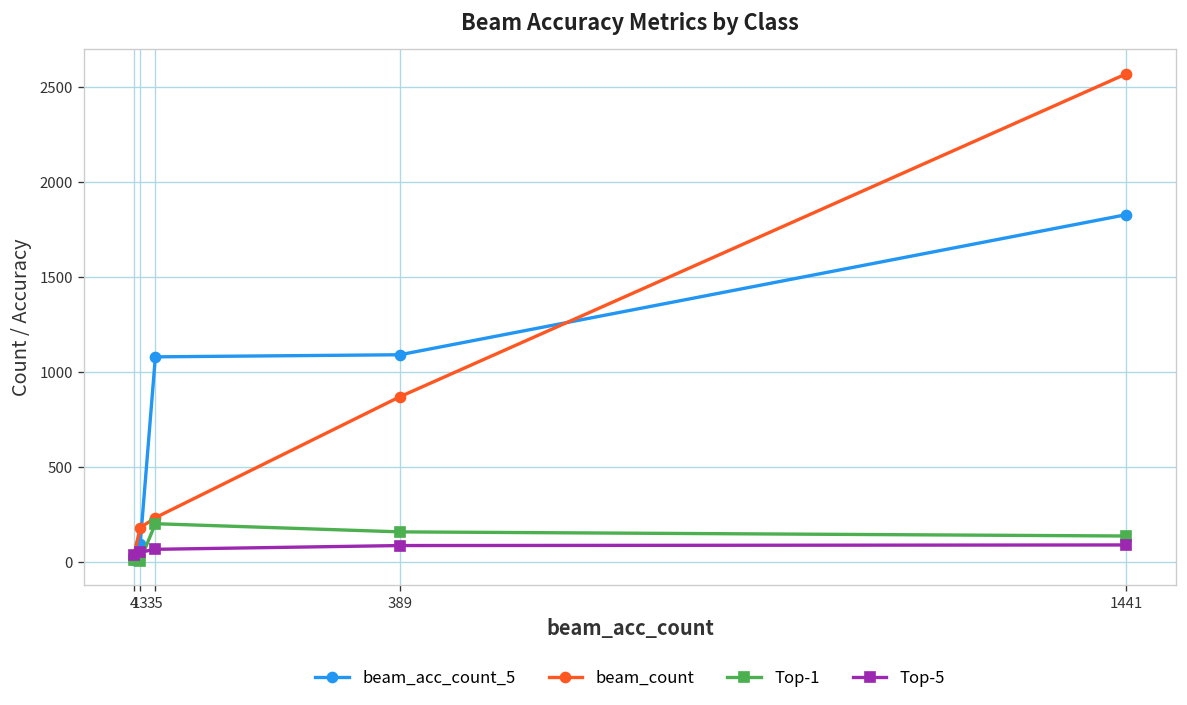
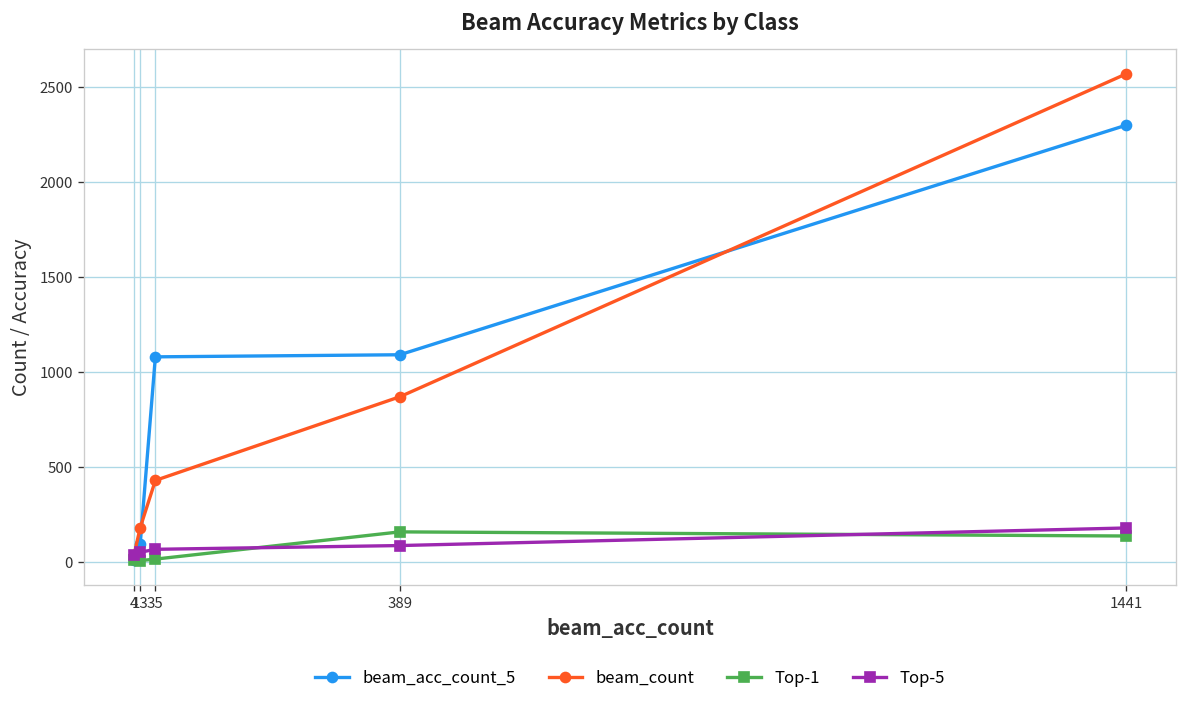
  {
    "beam_acc_count_5": {
      "35": 1080,
      "389": 1090,
-     "1441": 1830
+     "1441": 2300
    },
    "beam_count": {
-     "35": 230,
+     "35": 430,
      "389": 870,
      "1441": 2570
    },
    "Top-1": {
-     "35": 200,
+     "35": 20,
      "389": 160,
      "1441": 140
    },
    "Top-5": {
      "35": 70,
      "389": 90,
-     "1441": 90
+     "1441": 180
    }
  }
